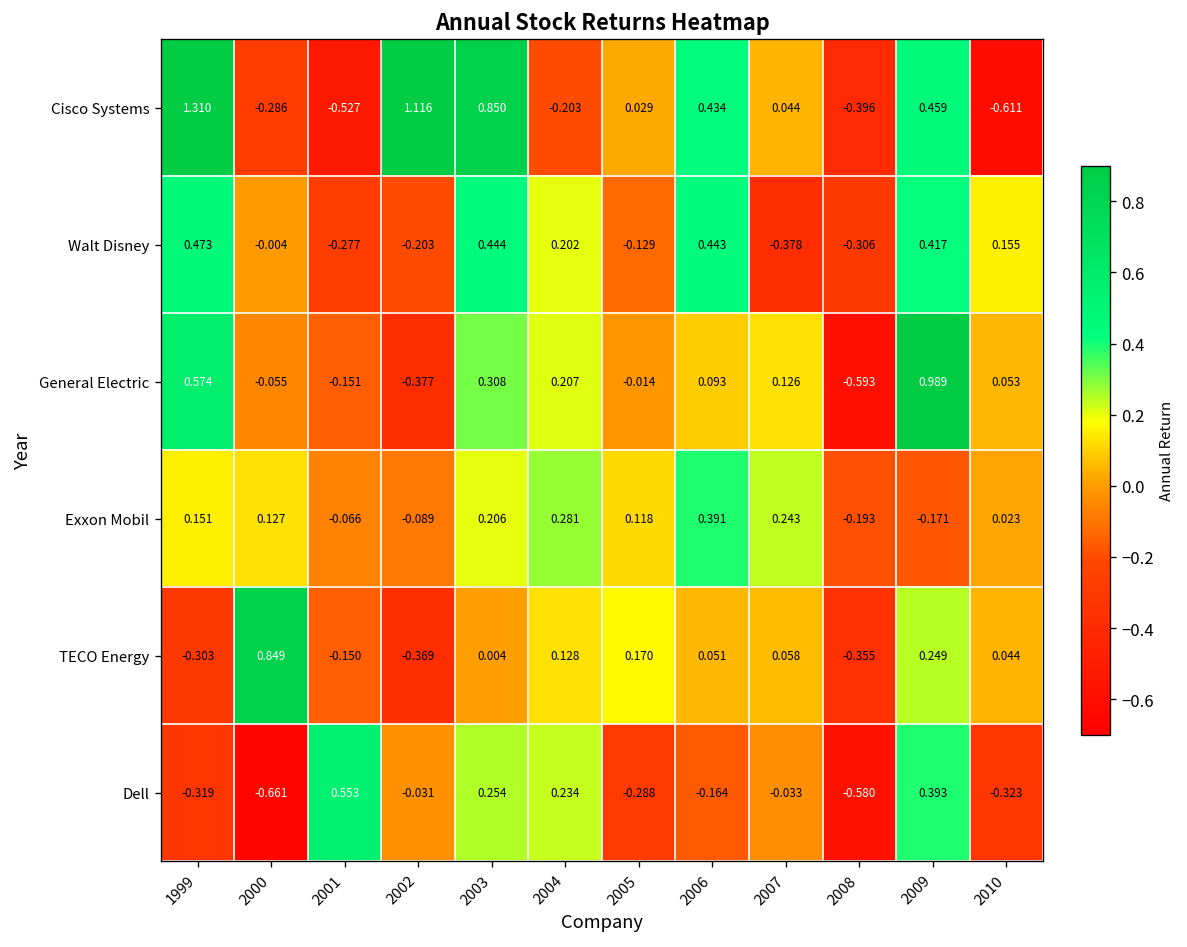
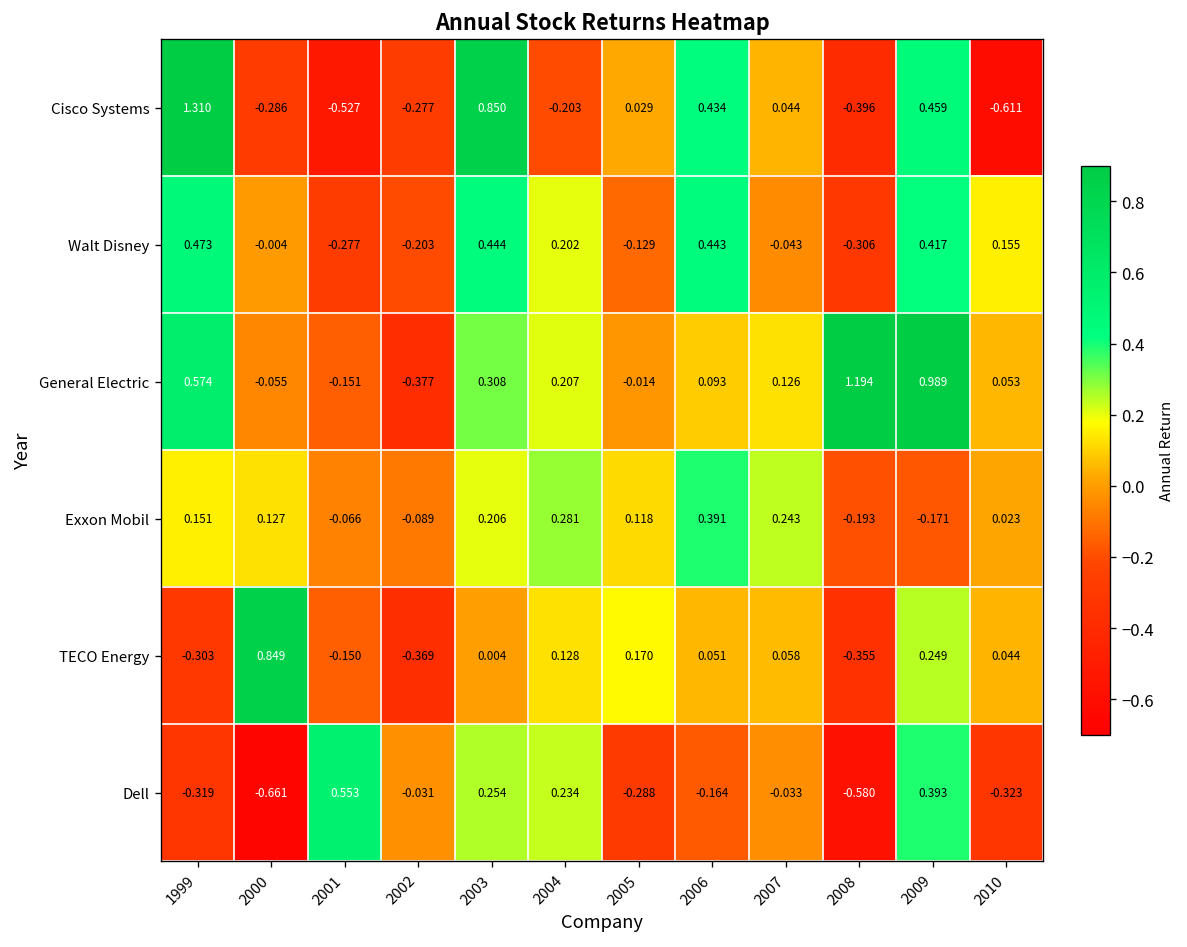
  {
    "Cisco Systems": {
      "1999": 1.310,
      "2000": -0.286,
      "2001": -0.527,
-     "2002": 1.116,
+     "2002": -0.277,
      "2003": 0.850,
      "2004": -0.203,
      "2005": 0.029,
      "2006": 0.434,
      "2007": 0.044,
      "2008": -0.396,
      "2009": 0.459,
      "2010": -0.611
    },
    "Walt Disney": {
      "1999": 0.473,
      "2000": -0.004,
      "2001": -0.277,
      "2002": -0.203,
      "2003": 0.444,
      "2004": 0.202,
      "2005": -0.129,
      "2006": 0.443,
-     "2007": -0.378,
+     "2007": -0.043,
      "2008": -0.306,
      "2009": 0.417,
      "2010": 0.155
    },
    "General Electric": {
      "1999": 0.574,
      "2000": -0.055,
      "2001": -0.151,
      "2002": -0.377,
      "2003": 0.308,
      "2004": 0.207,
      "2005": -0.014,
      "2006": 0.093,
      "2007": 0.126,
-     "2008": -0.593,
+     "2008": 1.194,
      "2009": 0.989,
      "2010": 0.053
    },
    "Exxon Mobil": {
      "1999": 0.151,
      "2000": 0.127,
      "2001": -0.066,
      "2002": -0.089,
      "2003": 0.206,
      "2004": 0.281,
      "2005": 0.118,
      "2006": 0.391,
      "2007": 0.243,
      "2008": -0.193,
      "2009": -0.171,
      "2010": 0.023
    },
    "TECO Energy": {
      "1999": -0.303,
      "2000": 0.849,
      "2001": -0.150,
      "2002": -0.369,
      "2003": 0.004,
      "2004": 0.128,
      "2005": 0.170,
      "2006": 0.051,
      "2007": 0.058,
      "2008": -0.355,
      "2009": 0.249,
      "2010": 0.044
    },
    "Dell": {
      "1999": -0.319,
      "2000": -0.661,
      "2001": 0.553,
      "2002": -0.031,
      "2003": 0.254,
      "2004": 0.234,
      "2005": -0.288,
      "2006": -0.164,
      "2007": -0.033,
      "2008": -0.580,
      "2009": 0.393,
      "2010": -0.323
    }
  }
